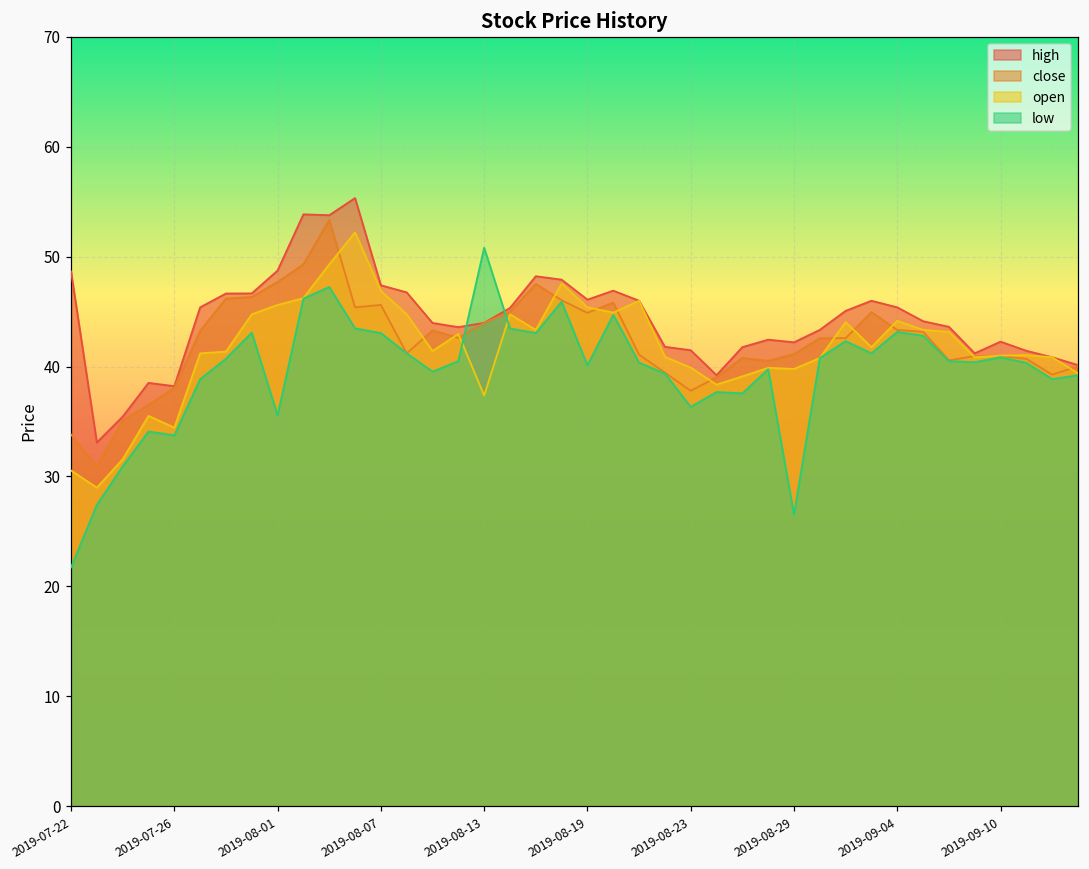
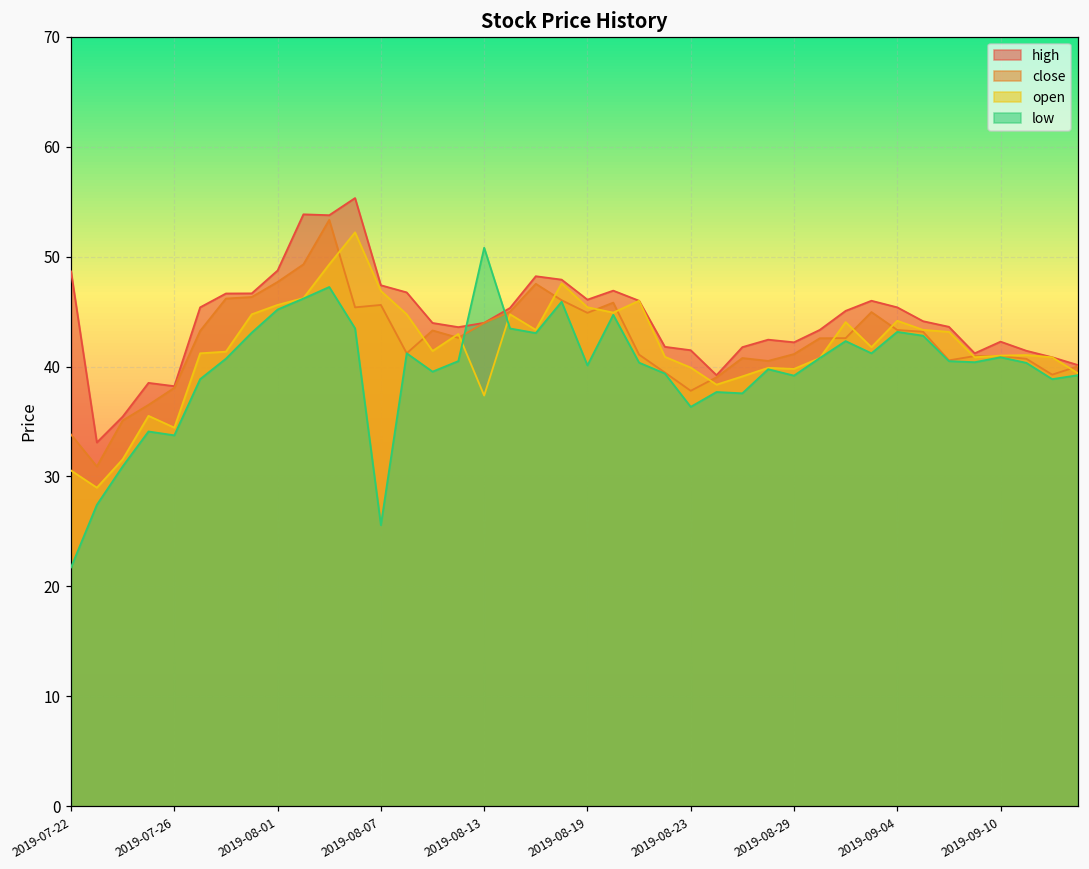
  {
    "open": {
      "2019-07-22": 31,
      "2019-07-26": 34,
      "2019-08-01": 46,
      "2019-08-07": 47,
      "2019-08-13": 37,
      "2019-08-19": 45,
      "2019-08-23": 40,
      "2019-08-29": 40,
      "2019-09-04": 44
    },
    "low": {
      "2019-07-22": 22,
      "2019-07-26": 34,
-     "2019-08-01": 36,
-     "2019-08-07": 43,
+     "2019-08-01": 45,
+     "2019-08-07": 26,
      "2019-08-13": 51,
      "2019-08-19": 40,
      "2019-08-23": 36,
-     "2019-08-29": 27
+     "2019-08-29": 39
    }
  }
